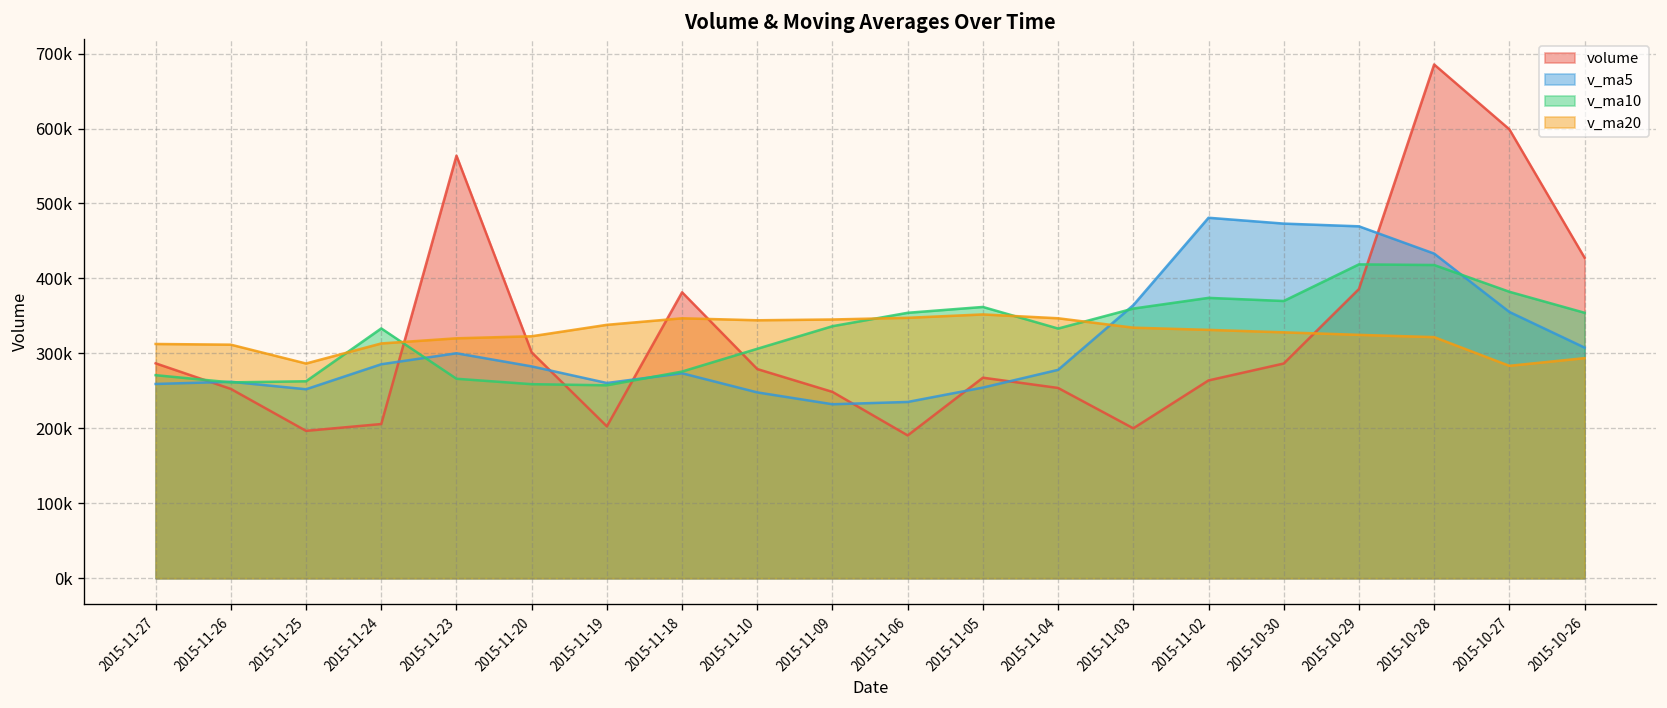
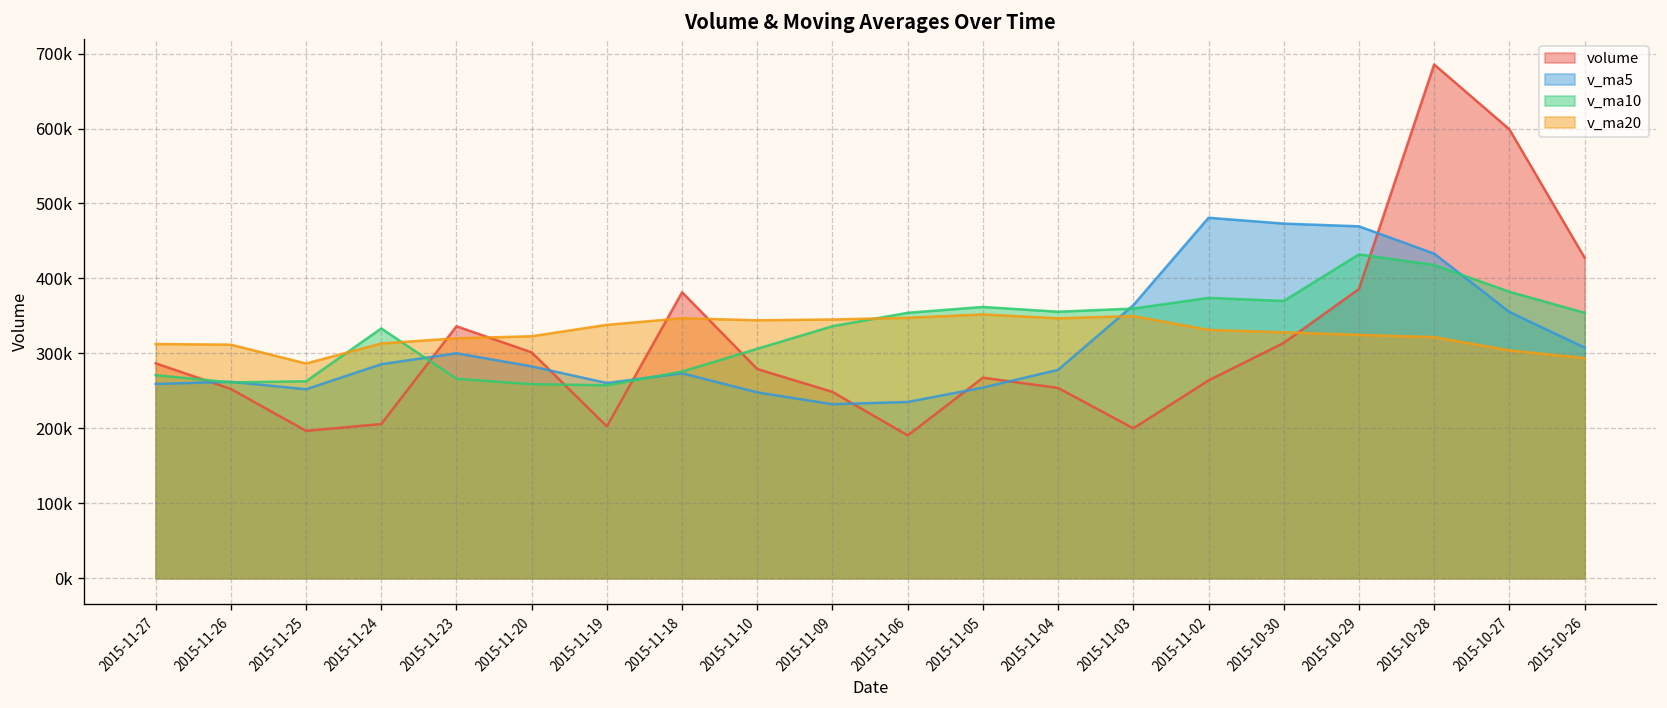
  {
    "volume": {
      "2015-11-27": 290000,
      "2015-11-26": 250000,
      "2015-11-25": 200000,
      "2015-11-24": 210000,
-     "2015-11-23": 560000,
+     "2015-11-23": 340000,
      "2015-11-20": 300000,
      "2015-11-19": 200000,
      "2015-11-18": 380000,
      "2015-11-10": 280000,
      "2015-11-09": 250000,
      "2015-11-06": 190000,
      "2015-11-05": 270000,
      "2015-11-04": 250000,
      "2015-11-03": 200000,
      "2015-11-02": 260000,
-     "2015-10-30": 290000,
+     "2015-10-30": 310000,
      "2015-10-29": 390000,
      "2015-10-28": 690000,
      "2015-10-27": 600000,
      "2015-10-26": 430000
    },
    "v_ma5": {
      "2015-11-27": 260000,
      "2015-11-25": 250000,
      "2015-11-24": 290000,
      "2015-11-23": 300000,
      "2015-11-20": 280000,
      "2015-11-10": 250000,
      "2015-11-09": 230000,
      "2015-11-06": 240000,
      "2015-11-05": 250000,
      "2015-11-04": 280000,
      "2015-11-03": 360000,
      "2015-11-02": 480000,
      "2015-10-30": 470000,
      "2015-10-29": 470000,
      "2015-10-28": 430000,
      "2015-10-27": 360000,
      "2015-10-26": 310000
    },
    "v_ma10": {
      "2015-11-27": 270000,
      "2015-11-25": 260000,
      "2015-11-24": 330000,
      "2015-11-23": 270000,
      "2015-11-20": 260000,
      "2015-11-10": 310000,
      "2015-11-09": 340000,
      "2015-11-06": 350000,
      "2015-11-05": 360000,
-     "2015-11-04": 330000,
+     "2015-11-04": 360000,
      "2015-11-03": 360000,
      "2015-11-02": 370000,
      "2015-10-30": 370000,
-     "2015-10-29": 420000,
+     "2015-10-29": 430000,
      "2015-10-28": 420000,
      "2015-10-27": 380000,
      "2015-10-26": 350000
    },
    "v_ma20": {
      "2015-11-27": 310000,
      "2015-11-26": 310000,
      "2015-11-25": 290000,
      "2015-11-24": 310000,
      "2015-11-23": 320000,
      "2015-11-20": 320000,
      "2015-11-19": 340000,
      "2015-11-18": 350000,
      "2015-11-10": 340000,
      "2015-11-09": 350000,
      "2015-11-06": 350000,
      "2015-11-05": 350000,
      "2015-11-04": 350000,
-     "2015-11-03": 330000,
+     "2015-11-03": 350000,
      "2015-11-02": 330000,
      "2015-10-30": 330000,
      "2015-10-29": 320000,
      "2015-10-28": 320000,
-     "2015-10-27": 280000,
+     "2015-10-27": 300000,
      "2015-10-26": 290000
    }
  }
